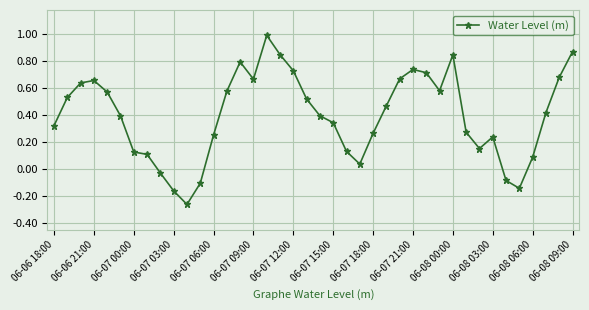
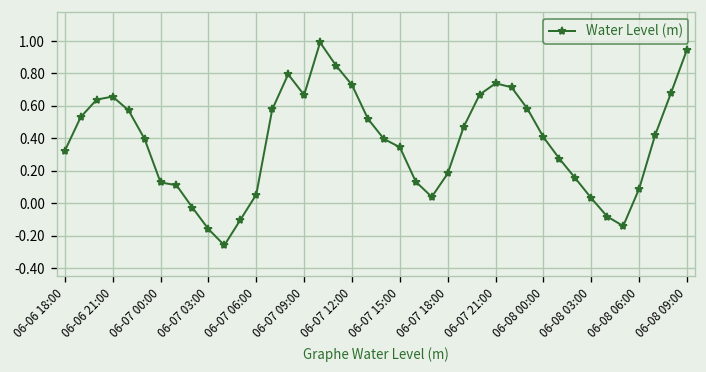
  {
    "06-06 18:00": 0.32,
    "06-06 21:00": 0.66,
    "06-07 00:00": 0.13,
    "06-07 03:00": -0.16,
-   "06-07 06:00": 0.25,
+   "06-07 06:00": 0.05,
    "06-07 09:00": 0.67,
    "06-07 12:00": 0.73,
    "06-07 15:00": 0.35,
-   "06-07 18:00": 0.27,
+   "06-07 18:00": 0.18,
    "06-07 21:00": 0.74,
-   "06-08 00:00": 0.85,
-   "06-08 03:00": 0.24,
+   "06-08 00:00": 0.41,
+   "06-08 03:00": 0.03,
    "06-08 06:00": 0.09,
-   "06-08 09:00": 0.87
+   "06-08 09:00": 0.95
  }
